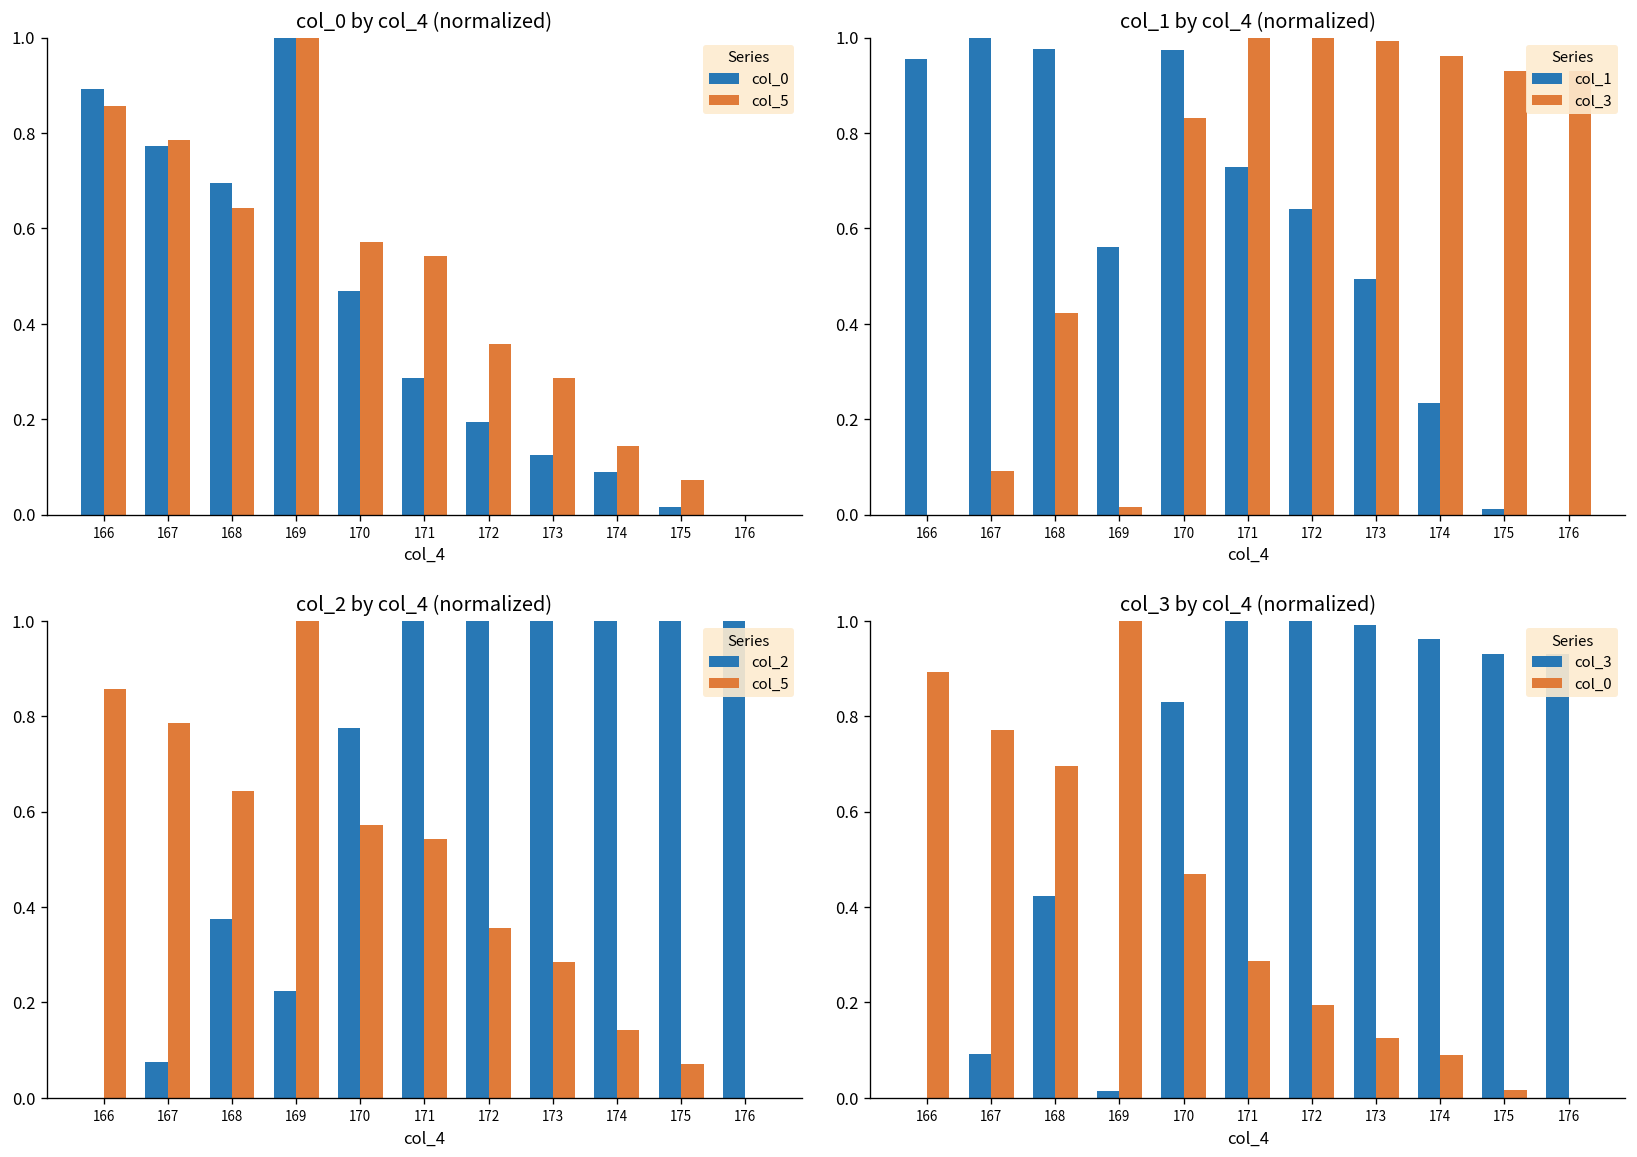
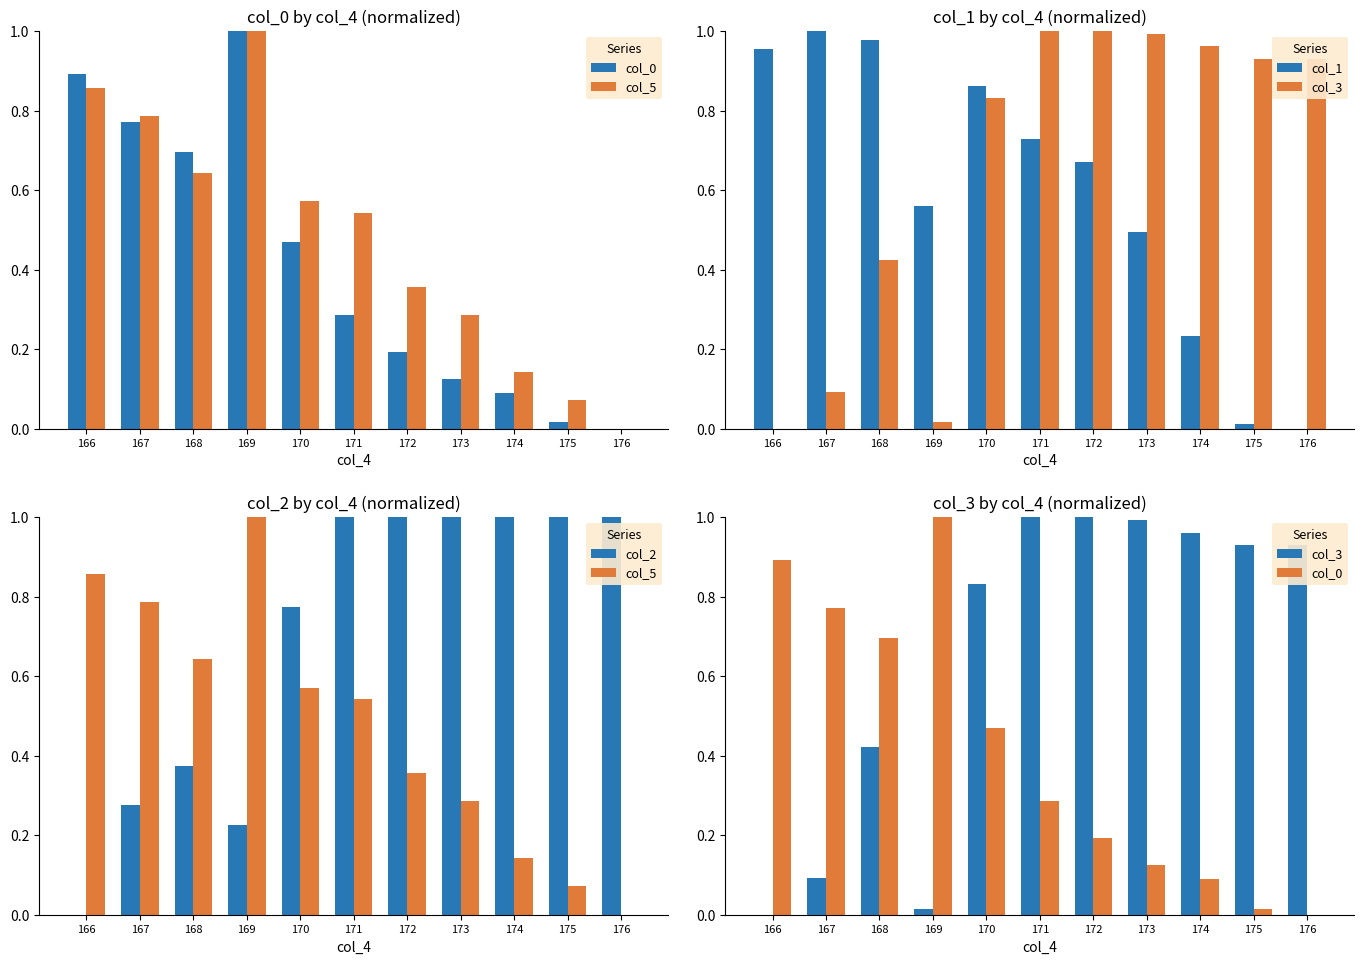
  {
    "col_0 by col_4 (normalized)": {
      "col_5": {
        "166": 0.86,
        "167": 0.79,
        "168": 0.64,
        "169": 1.00,
        "170": 0.57,
        "171": 0.54,
        "172": 0.36,
        "173": 0.29,
        "174": 0.14,
        "175": 0.07,
        "176": 0.00
      }
    },
    "col_1 by col_4 (normalized)": {
      "col_1": {
        "166": 0.95,
        "167": 1.00,
        "168": 0.98,
        "169": 0.56,
-       "170": 0.97,
+       "170": 0.86,
        "171": 0.73,
-       "172": 0.64,
+       "172": 0.67,
        "173": 0.49,
        "174": 0.23,
        "175": 0.01,
        "176": 0.00
      }
    },
    "col_2 by col_4 (normalized)": {
      "col_2": {
        "166": 0.00,
-       "167": 0.08,
+       "167": 0.28,
        "168": 0.38,
        "169": 0.23,
        "170": 0.78,
        "171": 1.00,
        "172": 1.00,
        "173": 1.00,
        "174": 1.00,
        "175": 1.00,
        "176": 1.00
      },
      "col_5": {
        "166": 0.86,
        "167": 0.79,
        "168": 0.64,
        "169": 1.00,
        "170": 0.57,
        "171": 0.54,
        "172": 0.36,
        "173": 0.29,
        "174": 0.14,
        "175": 0.07,
        "176": 0.00
      }
    },
    "col_3 by col_4 (normalized)": {
      "col_3": {
        "166": 0.00,
        "167": 0.09,
        "168": 0.42,
        "169": 0.02,
        "170": 0.83,
        "171": 1.00,
        "172": 1.00,
        "173": 0.99,
        "174": 0.96,
        "175": 0.93
      },
      "col_0": {
        "166": 0.89,
        "167": 0.77,
        "168": 0.70,
        "169": 1.00,
        "170": 0.47,
        "171": 0.29,
        "172": 0.19,
        "173": 0.13,
        "174": 0.09,
        "175": 0.02,
        "176": 0.00
      }
    }
  }
